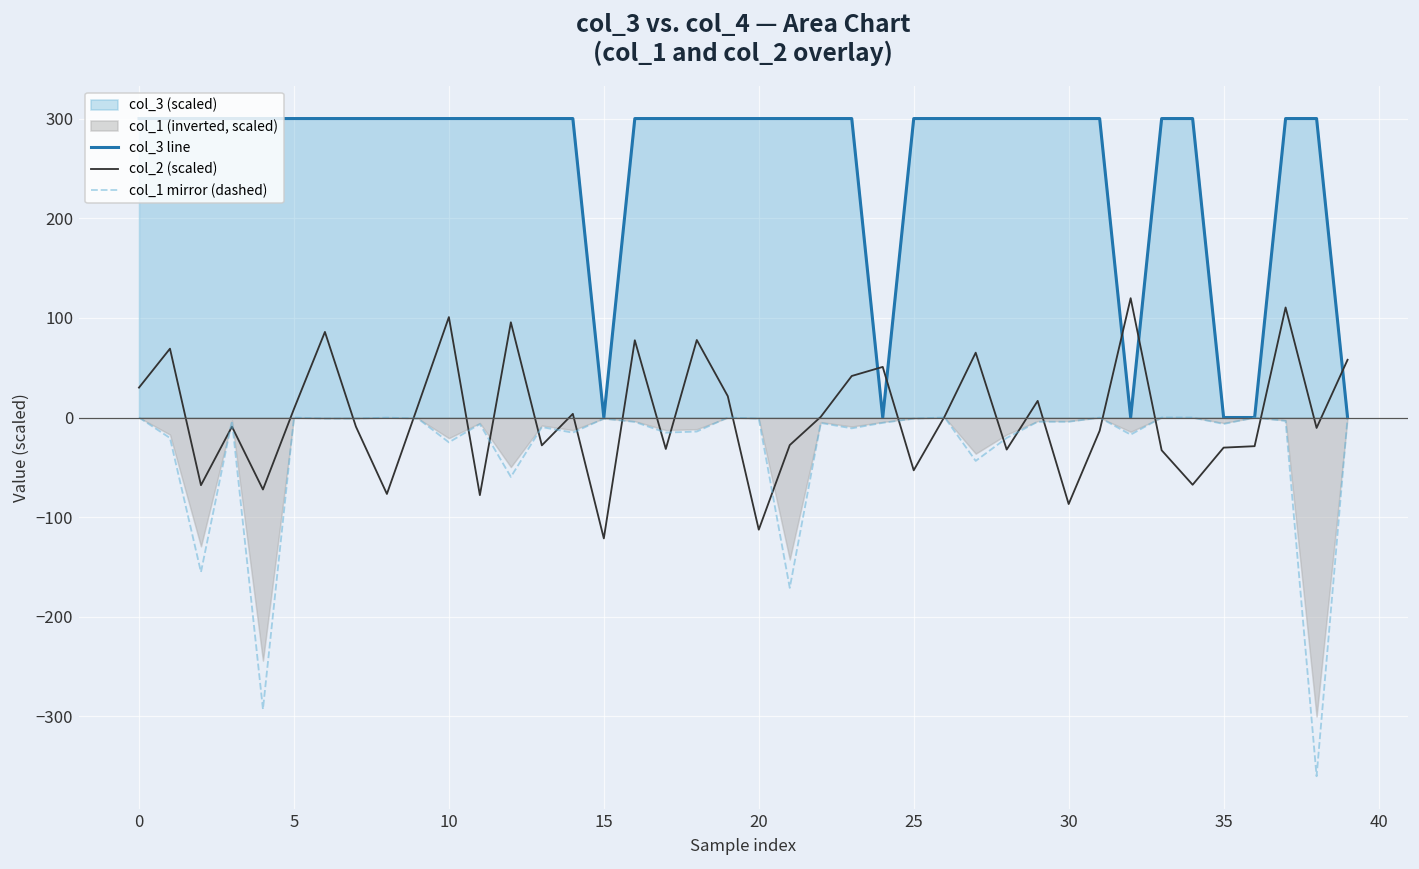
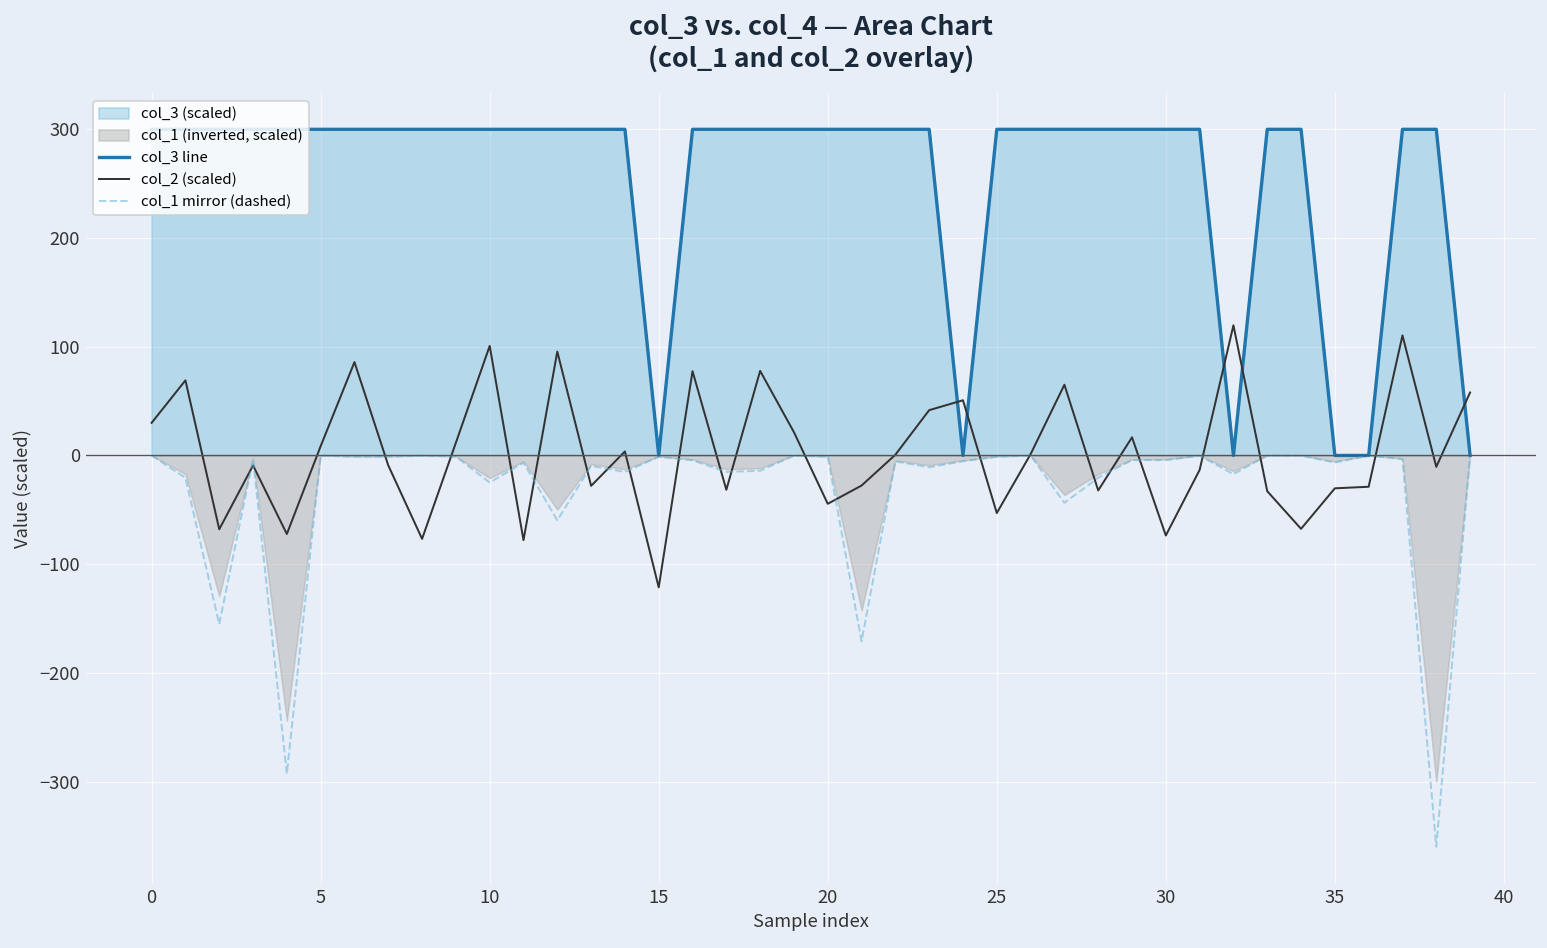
  {
    "col_2 (scaled)": {
      "0": 30,
      "5": 10,
      "10": 100,
      "15": -120,
-     "20": -110,
+     "20": -40,
      "25": -50,
-     "30": -90,
+     "30": -70,
      "35": -30
    }
  }
